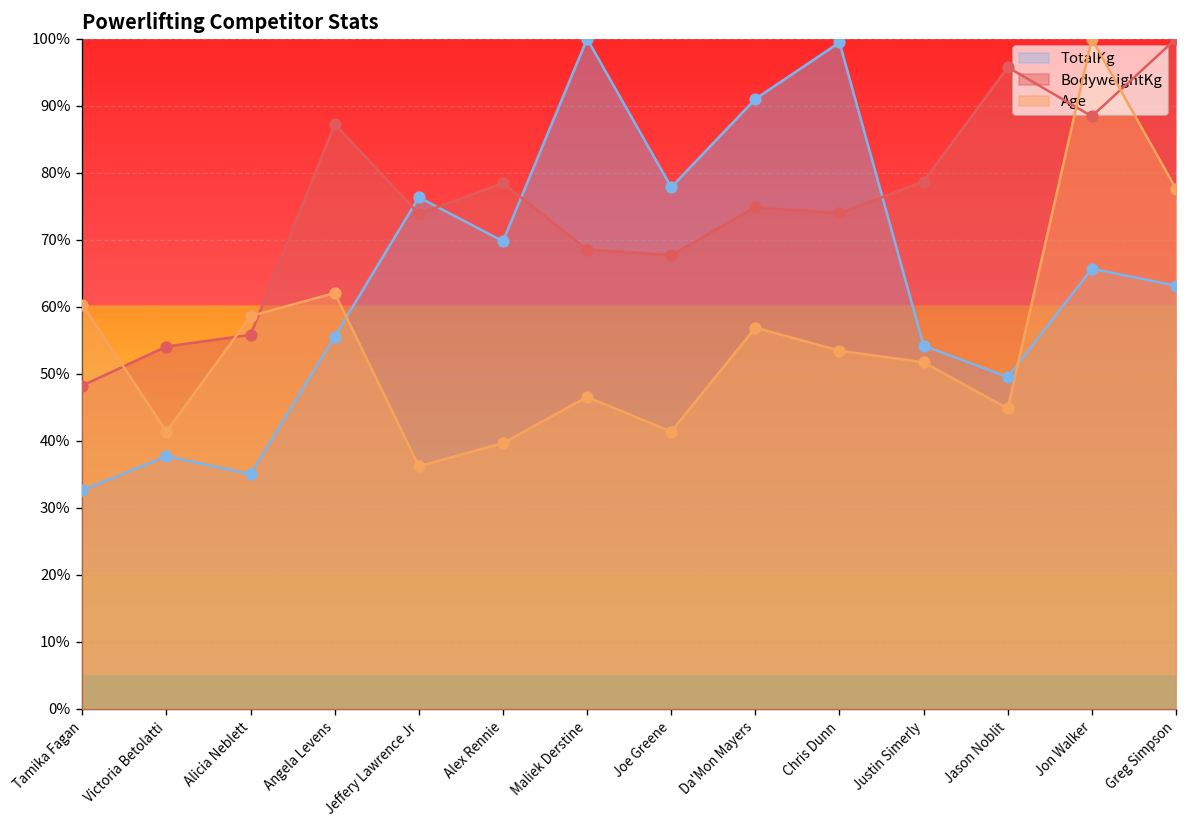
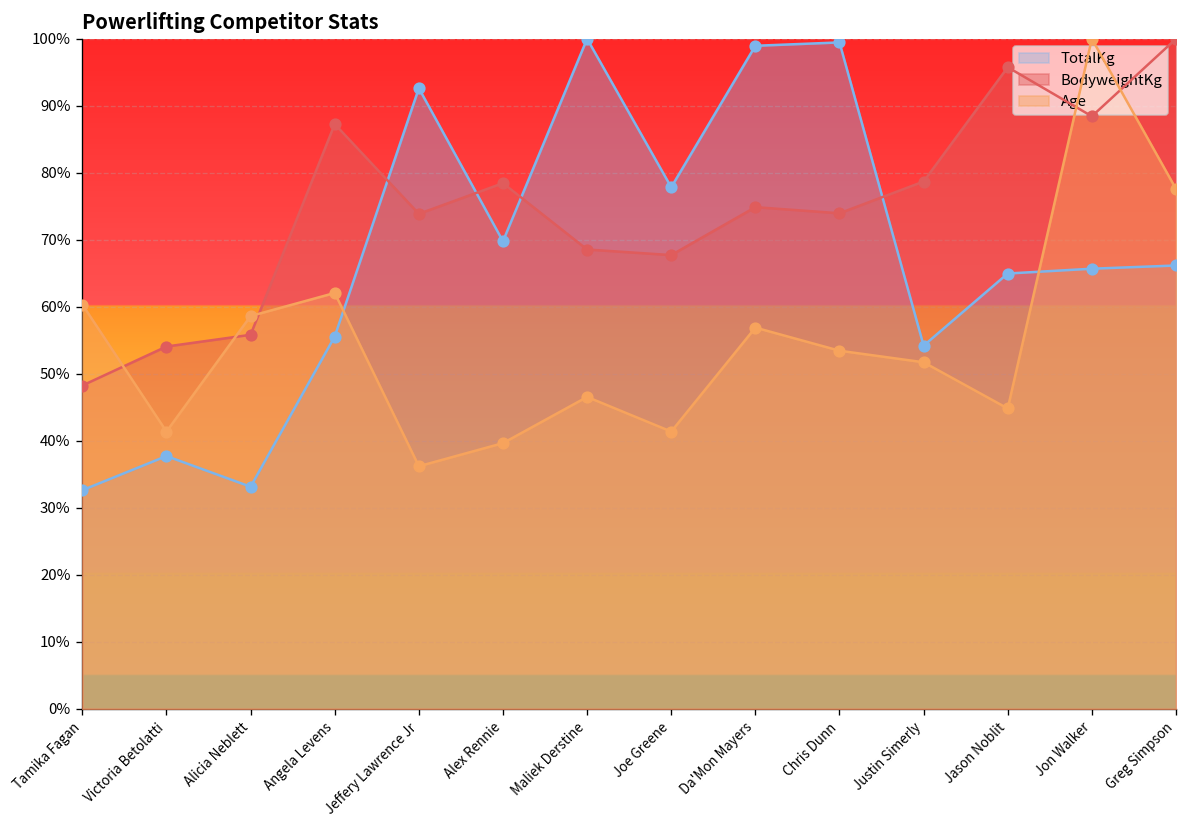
  {
    "TotalKg": {
      "Tamika Fagan": "33%",
      "Victoria Betolatti": "38%",
-     "Alicia Neblett": "35%",
+     "Alicia Neblett": "33%",
      "Angela Levens": "56%",
-     "Jeffery Lawrence Jr": "76%",
+     "Jeffery Lawrence Jr": "93%",
      "Alex Rennie": "70%",
      "Maliek Derstine": "100%",
      "Joe Greene": "78%",
-     "Da'Mon Mayers": "91%",
+     "Da'Mon Mayers": "99%",
      "Chris Dunn": "99%",
      "Justin Simerly": "54%",
-     "Jason Noblit": "50%",
+     "Jason Noblit": "65%",
      "Jon Walker": "66%",
-     "Greg Simpson": "63%"
+     "Greg Simpson": "66%"
    }
  }
